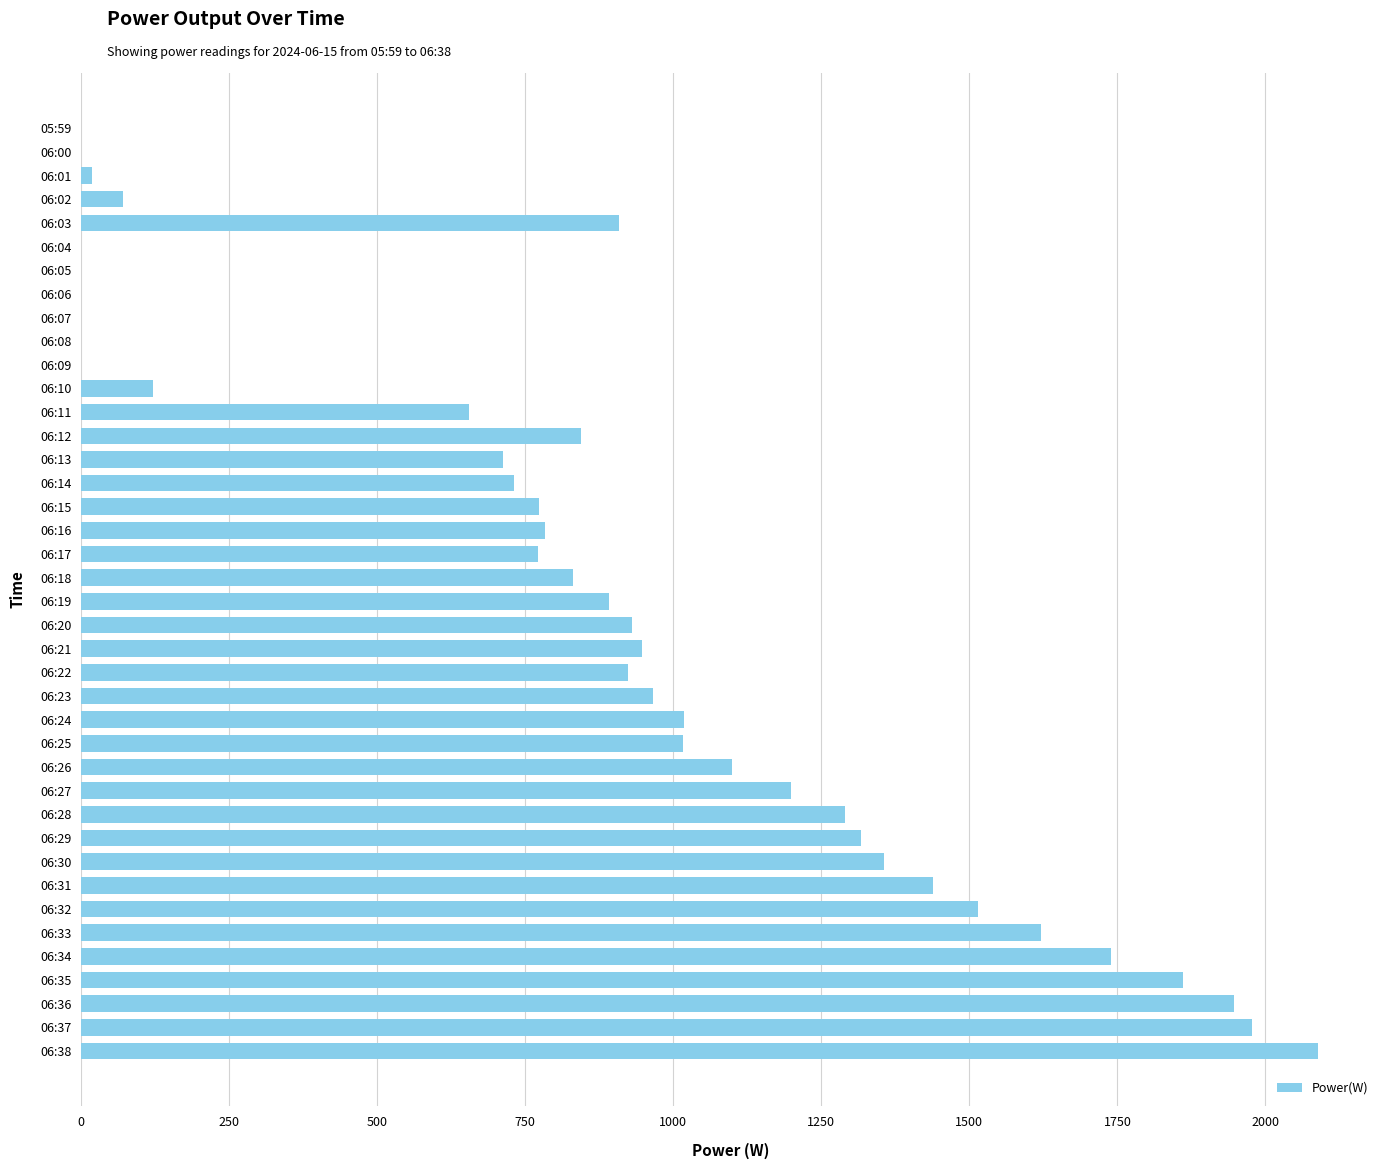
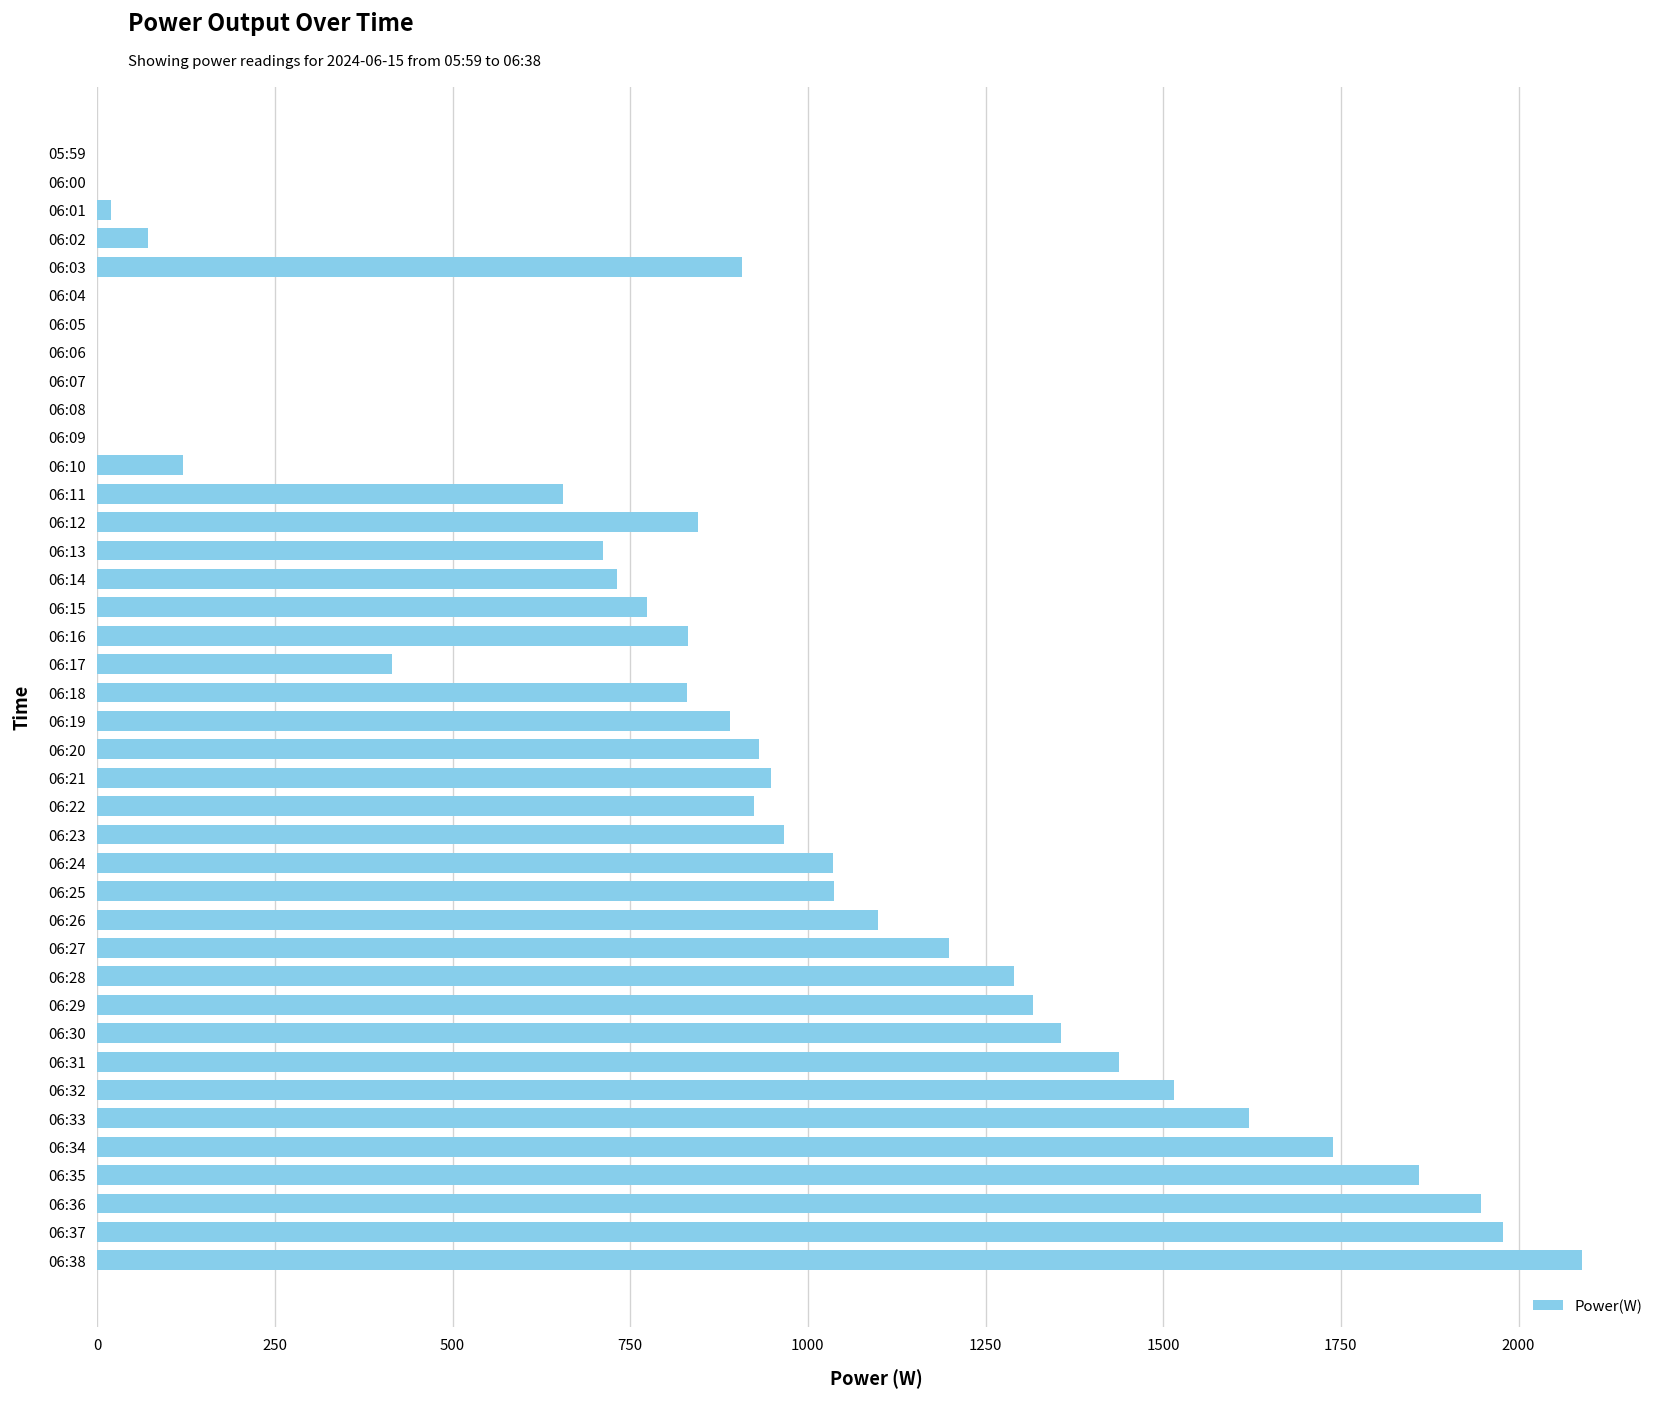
  {
    "05:59": 0,
    "06:00": 0,
    "06:01": 20,
    "06:02": 70,
    "06:03": 910,
    "06:04": 0,
    "06:05": 0,
    "06:06": 0,
    "06:07": 0,
    "06:08": 0,
    "06:09": 0,
    "06:10": 120,
    "06:11": 660,
    "06:12": 850,
    "06:13": 710,
    "06:14": 730,
    "06:15": 770,
-   "06:16": 780,
-   "06:17": 770,
+   "06:16": 830,
+   "06:17": 420,
    "06:18": 830,
    "06:19": 890,
    "06:20": 930,
    "06:21": 950,
    "06:22": 920,
    "06:23": 970,
-   "06:24": 1020,
-   "06:25": 1020,
+   "06:24": 1040,
+   "06:25": 1040,
    "06:26": 1100,
    "06:27": 1200,
    "06:28": 1290,
    "06:29": 1320,
    "06:30": 1360,
    "06:31": 1440,
    "06:32": 1520,
    "06:33": 1620,
    "06:34": 1740,
    "06:35": 1860,
    "06:36": 1950,
    "06:37": 1980,
    "06:38": 2090
  }
